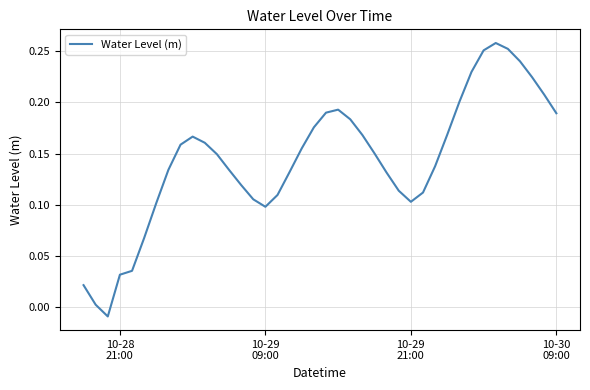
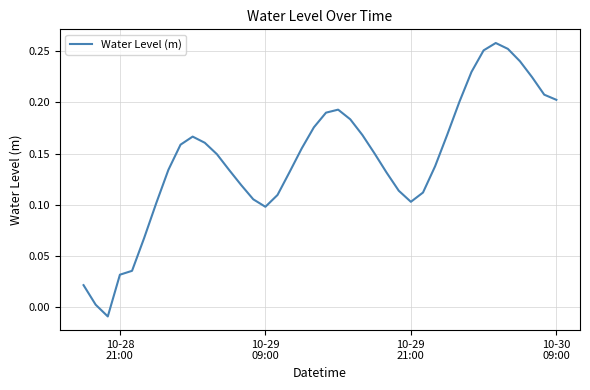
  {
    "10-28 21:00": 0.032,
    "10-29 09:00": 0.098,
    "10-29 21:00": 0.103,
-   "10-30 09:00": 0.189
+   "10-30 09:00": 0.203
  }
